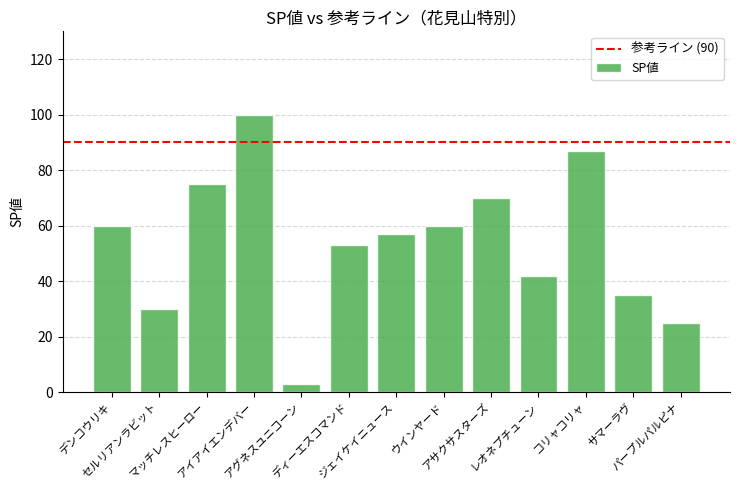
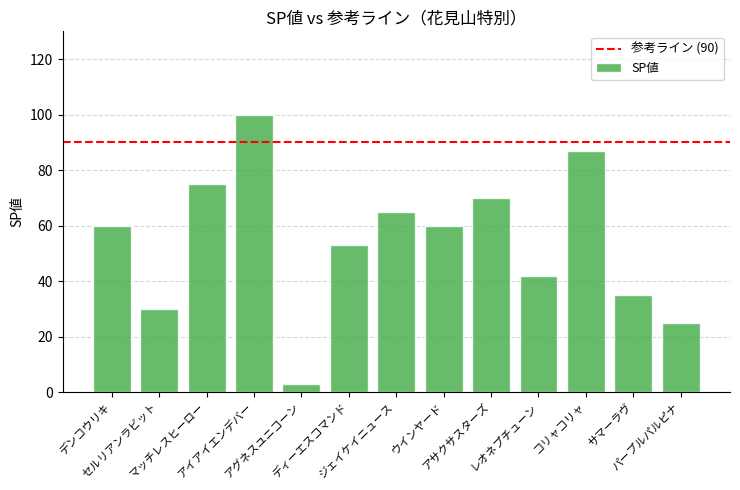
  {
    "デンコウリキ": 60,
    "セルリアンラビット": 30,
    "マッチレスヒーロー": 75,
    "アイアイエンデバー": 100,
    "アグネスユニコーン": 3,
    "ディーエスコマンド": 53,
-   "ジェイケイニュース": 57,
+   "ジェイケイニュース": 65,
    "ウインヤード": 60,
    "アサクサスターズ": 70,
    "レオネプチューン": 42,
    "コリャコリャ": 87,
    "サマーラヴ": 35,
    "パープルパルピナ": 25
  }
